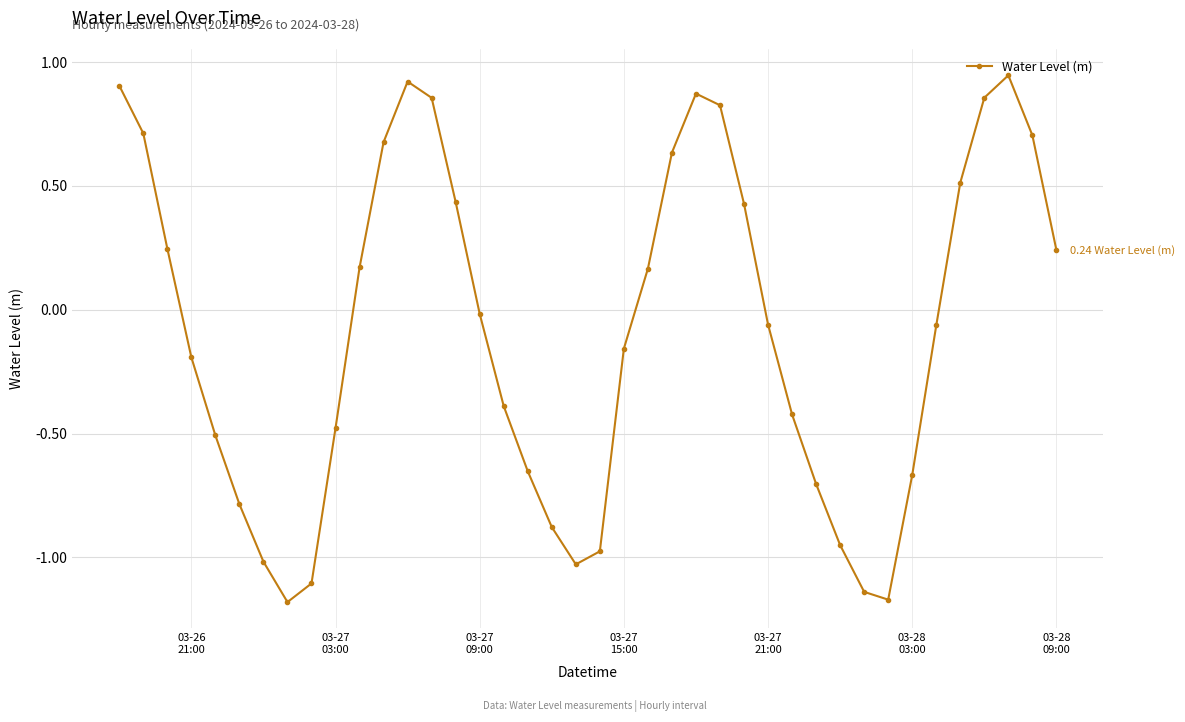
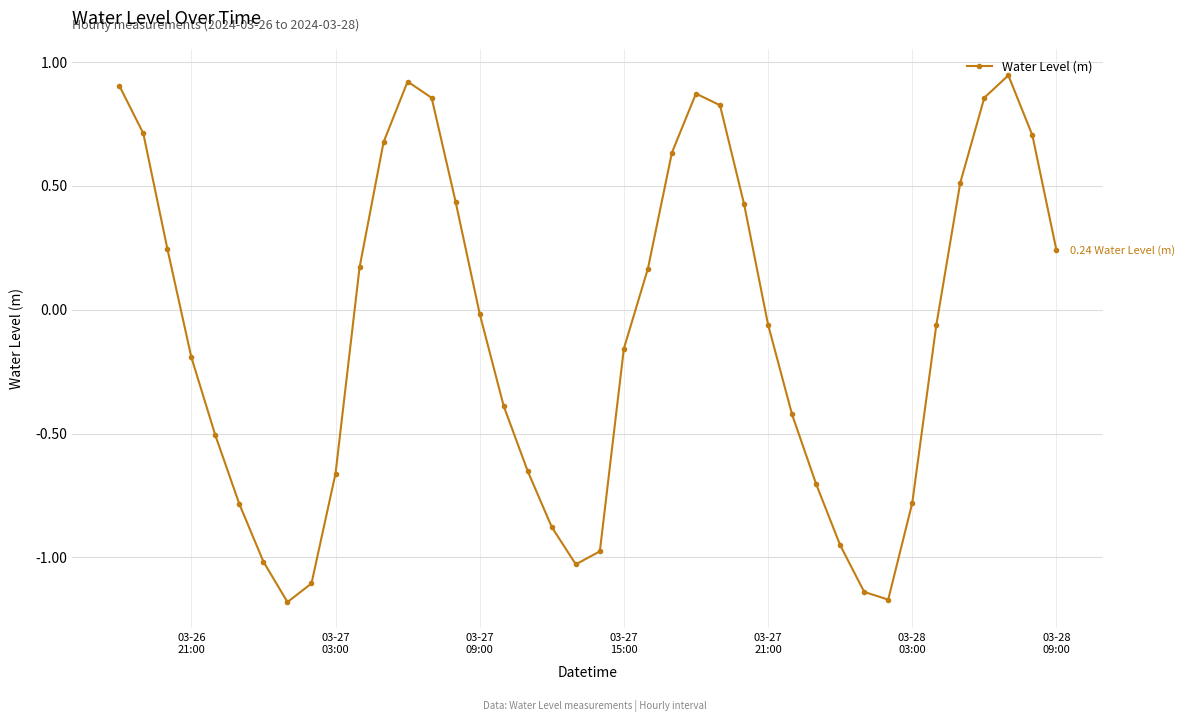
  {
    "03-26 21:00": -0.19,
-   "03-27 03:00": -0.48,
+   "03-27 03:00": -0.66,
    "03-27 09:00": -0.02,
    "03-27 15:00": -0.16,
    "03-27 21:00": -0.06,
-   "03-28 03:00": -0.67
+   "03-28 03:00": -0.78
  }
